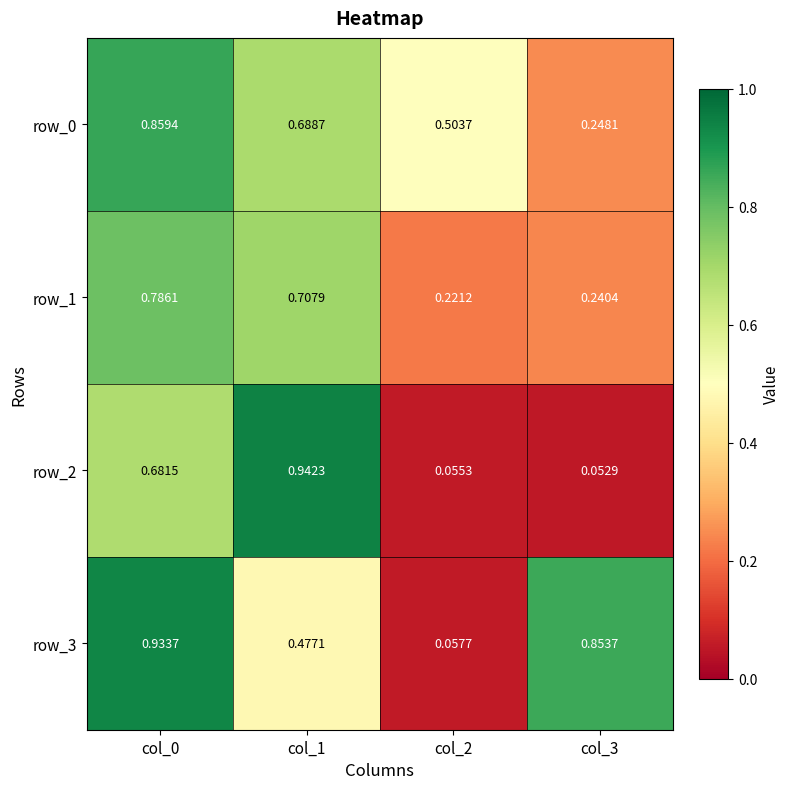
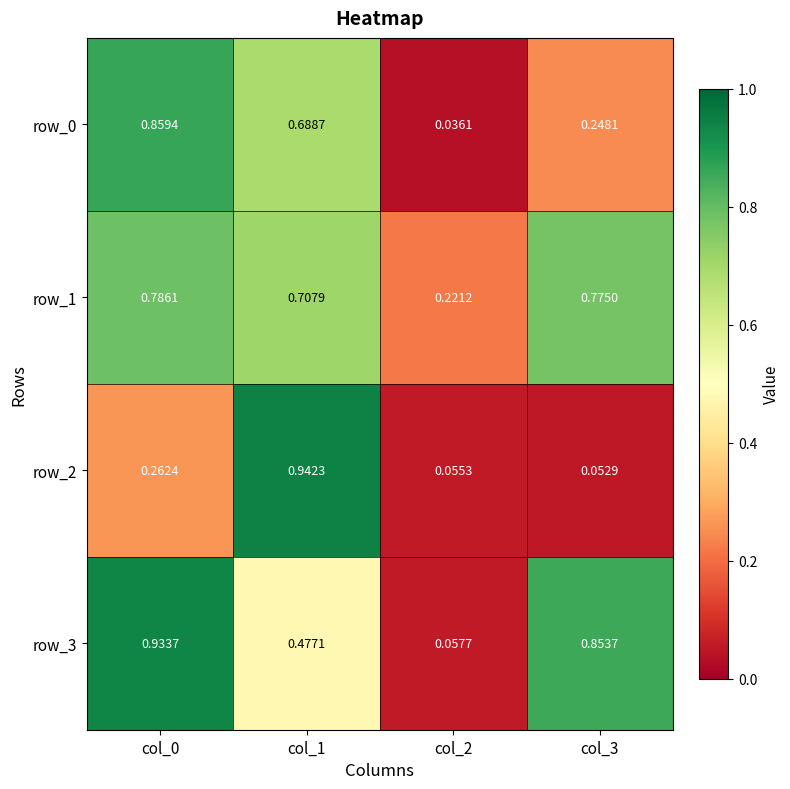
  {
    "row_0": {
      "col_0": 0.8594,
      "col_1": 0.6887,
-     "col_2": 0.5037,
+     "col_2": 0.0361,
      "col_3": 0.2481
    },
    "row_1": {
      "col_0": 0.7861,
      "col_1": 0.7079,
      "col_2": 0.2212,
-     "col_3": 0.2404
+     "col_3": 0.7750
    },
    "row_2": {
-     "col_0": 0.6815,
+     "col_0": 0.2624,
      "col_1": 0.9423,
      "col_2": 0.0553,
      "col_3": 0.0529
    },
    "row_3": {
      "col_0": 0.9337,
      "col_1": 0.4771,
      "col_2": 0.0577,
      "col_3": 0.8537
    }
  }
